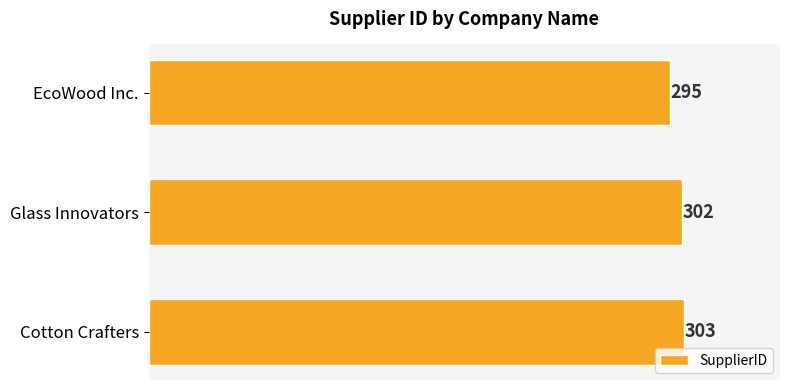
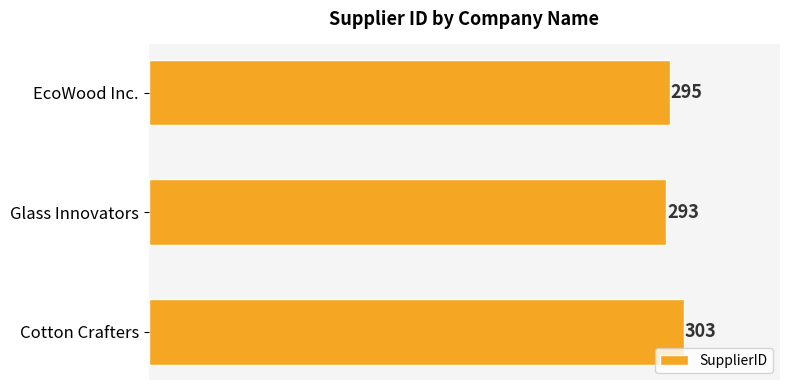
  {
    "EcoWood Inc.": 295,
-   "Glass Innovators": 302,
+   "Glass Innovators": 293,
    "Cotton Crafters": 303
  }
